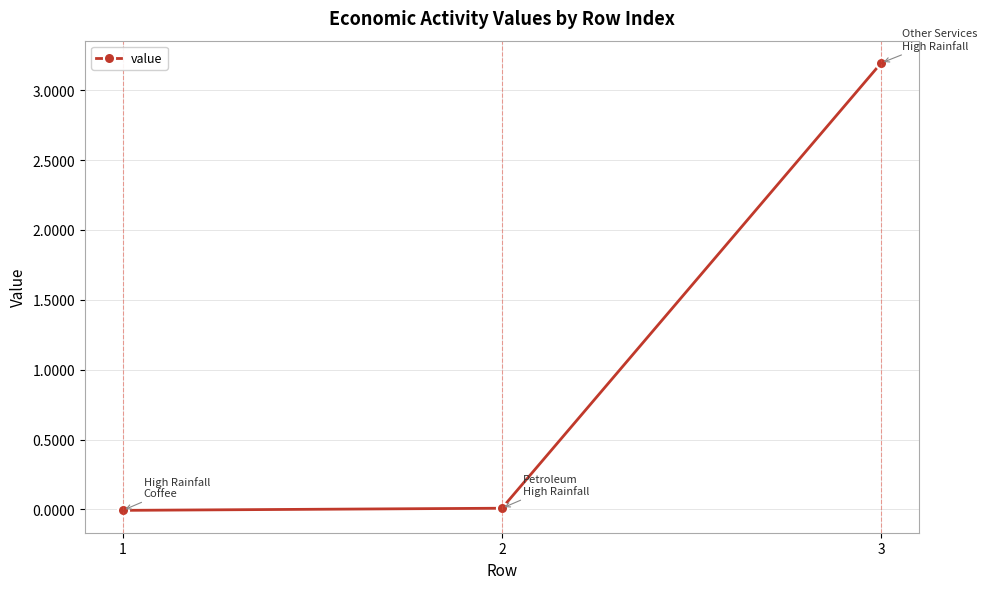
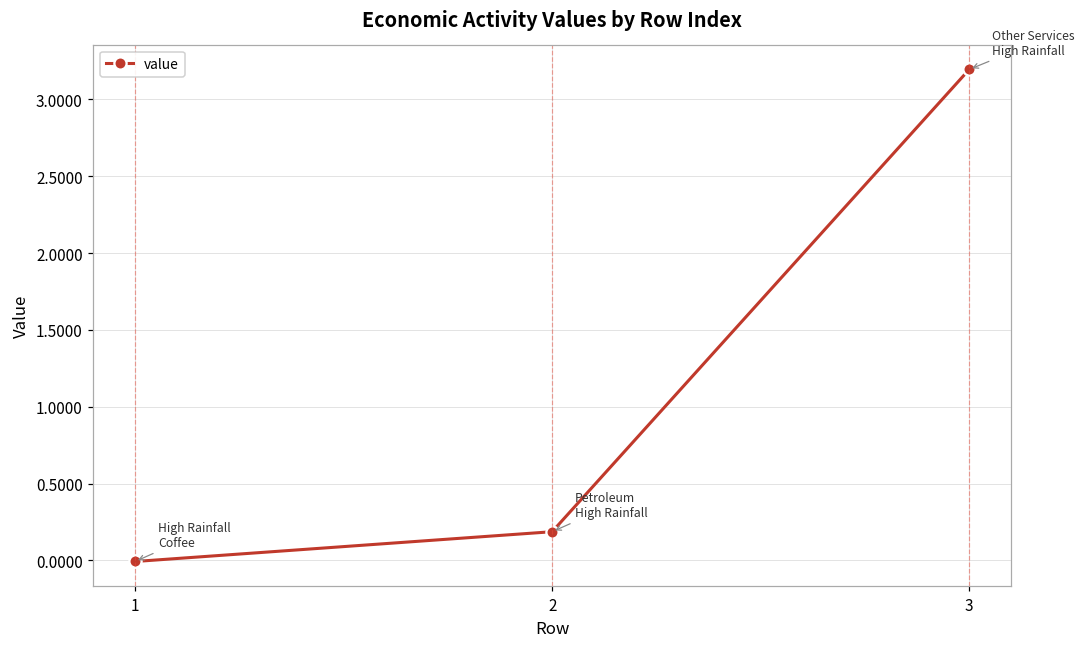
  {
    "1": -0.01,
-   "2": 0.01,
+   "2": 0.19,
    "3": 3.20
  }
